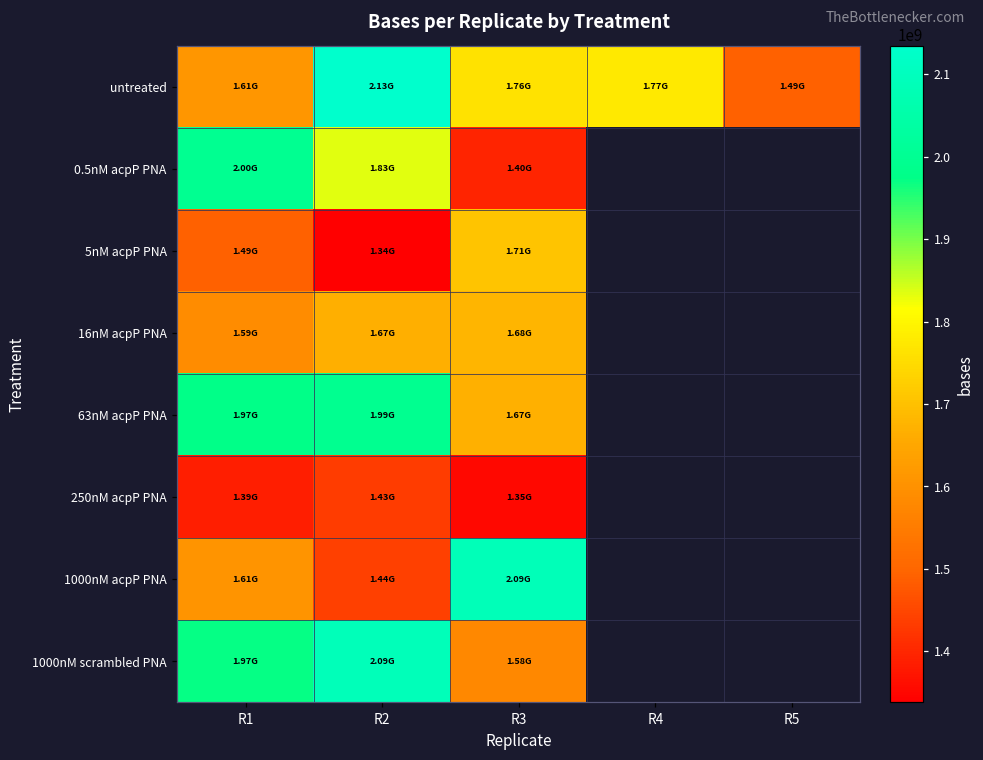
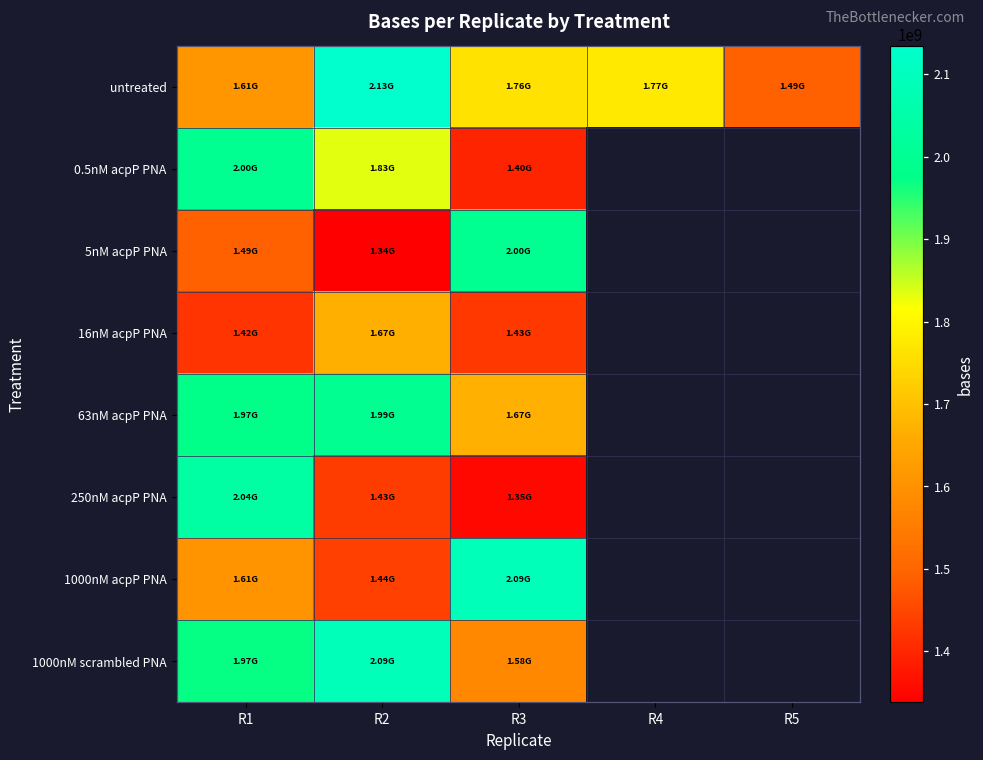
  {
    "untreated": {
      "R1": "1.61G",
      "R2": "2.13G",
      "R3": "1.76G",
      "R4": "1.77G",
      "R5": "1.49G"
    },
    "0.5nM acpP PNA": {
      "R1": "2.00G",
      "R2": "1.83G",
      "R3": "1.40G"
    },
    "5nM acpP PNA": {
      "R1": "1.49G",
      "R2": "1.34G",
-     "R3": "1.71G"
+     "R3": "2.00G"
    },
    "16nM acpP PNA": {
-     "R1": "1.59G",
+     "R1": "1.42G",
      "R2": "1.67G",
-     "R3": "1.68G"
+     "R3": "1.43G"
    },
    "63nM acpP PNA": {
      "R1": "1.97G",
      "R2": "1.99G",
      "R3": "1.67G"
    },
    "250nM acpP PNA": {
-     "R1": "1.39G",
+     "R1": "2.04G",
      "R2": "1.43G",
      "R3": "1.35G"
    },
    "1000nM acpP PNA": {
      "R1": "1.61G",
      "R2": "1.44G",
      "R3": "2.09G"
    },
    "1000nM scrambled PNA": {
      "R1": "1.97G",
      "R2": "2.09G",
      "R3": "1.58G"
    }
  }
